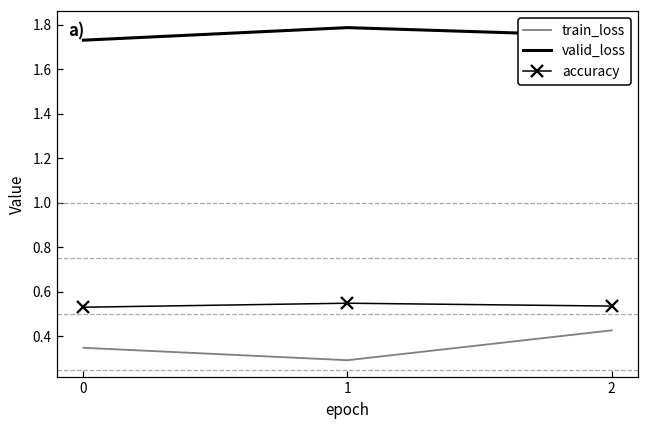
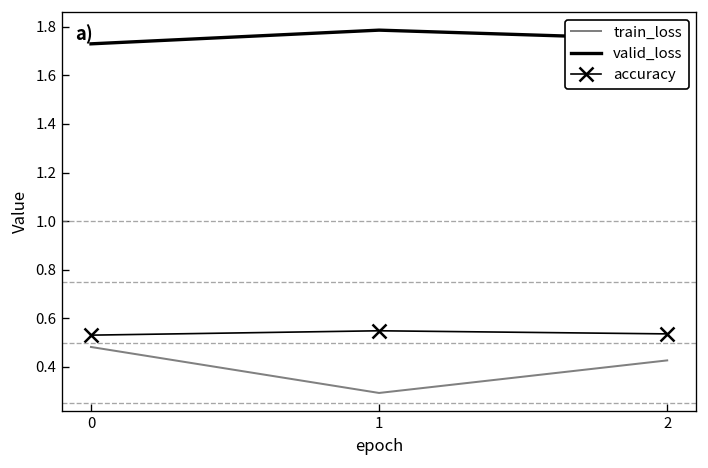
  {
    "train_loss": {
-     "0": 0.35,
+     "0": 0.48,
      "1": 0.29,
      "2": 0.43
    }
  }
